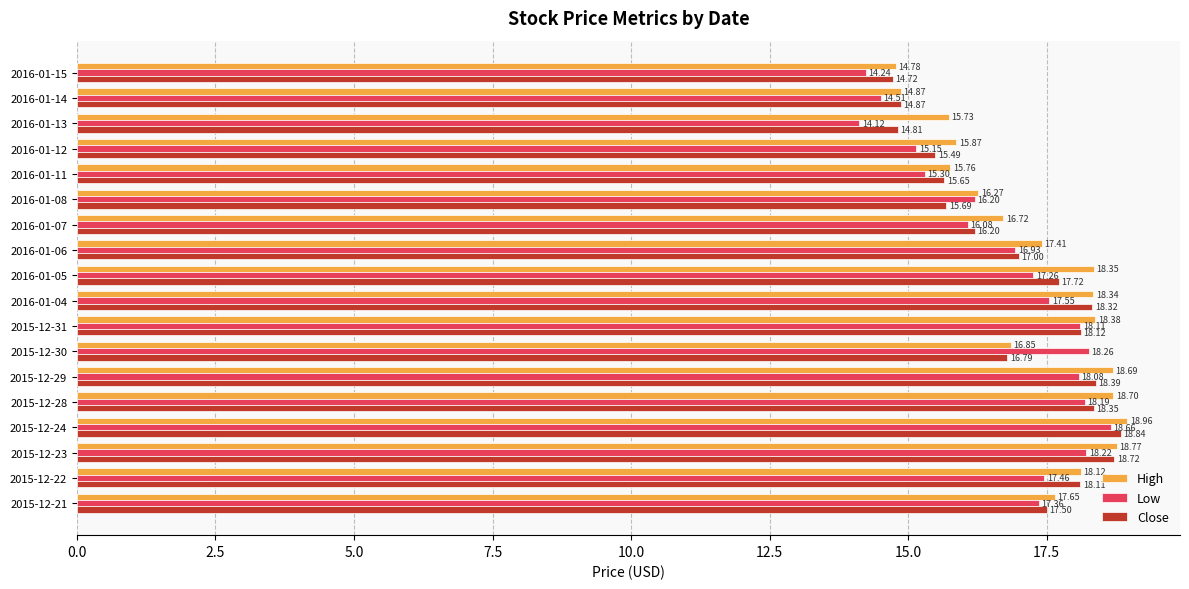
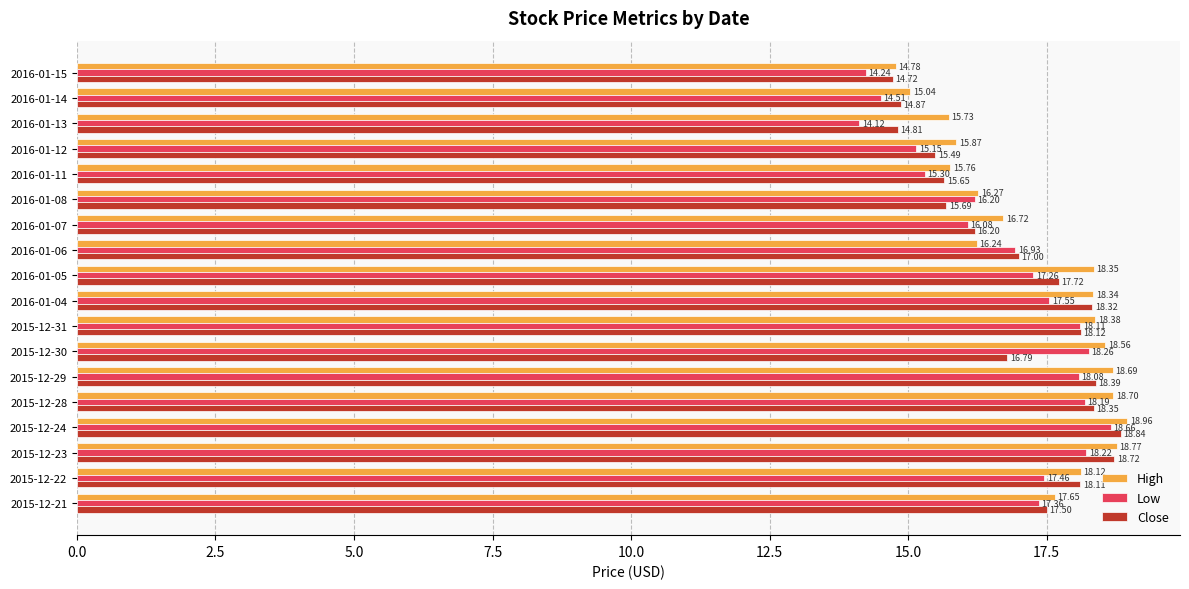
  {
    "High": {
      "2016-01-15": 14.78,
-     "2016-01-14": 14.87,
+     "2016-01-14": 15.04,
      "2016-01-13": 15.73,
      "2016-01-12": 15.87,
      "2016-01-11": 15.76,
      "2016-01-07": 16.72,
-     "2016-01-06": 17.41,
+     "2016-01-06": 16.24,
      "2016-01-05": 18.35,
      "2016-01-04": 18.34,
      "2015-12-31": 18.38,
-     "2015-12-30": 16.85,
+     "2015-12-30": 18.56,
      "2015-12-29": 18.69,
      "2015-12-28": 18.70,
      "2015-12-24": 18.96,
      "2015-12-23": 18.77,
      "2015-12-22": 18.12,
      "2015-12-21": 17.65
    },
    "Low": {
      "2016-01-15": 14.24,
      "2016-01-14": 14.51,
      "2016-01-13": 14.12,
      "2016-01-12": 15.15,
      "2016-01-11": 15.30,
      "2016-01-05": 17.26,
      "2016-01-04": 17.55,
      "2015-12-30": 18.26,
      "2015-12-29": 18.08,
      "2015-12-23": 18.22,
      "2015-12-22": 17.46
    },
    "Close": {
      "2016-01-15": 14.72,
      "2016-01-14": 14.87,
      "2016-01-13": 14.81,
      "2016-01-12": 15.49,
      "2016-01-11": 15.65,
      "2016-01-08": 15.69,
      "2016-01-05": 17.72,
      "2016-01-04": 18.32,
      "2015-12-30": 16.79,
      "2015-12-29": 18.39,
      "2015-12-23": 18.72,
      "2015-12-22": 18.11
    }
  }
